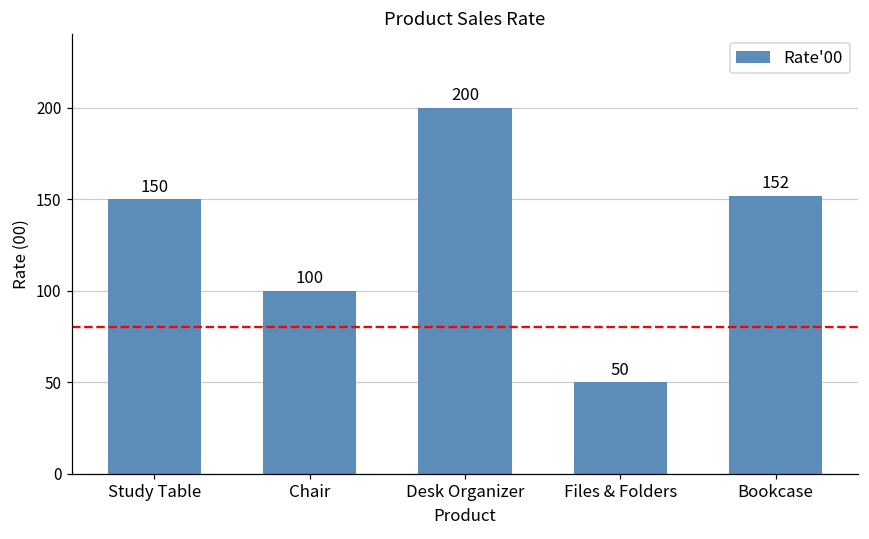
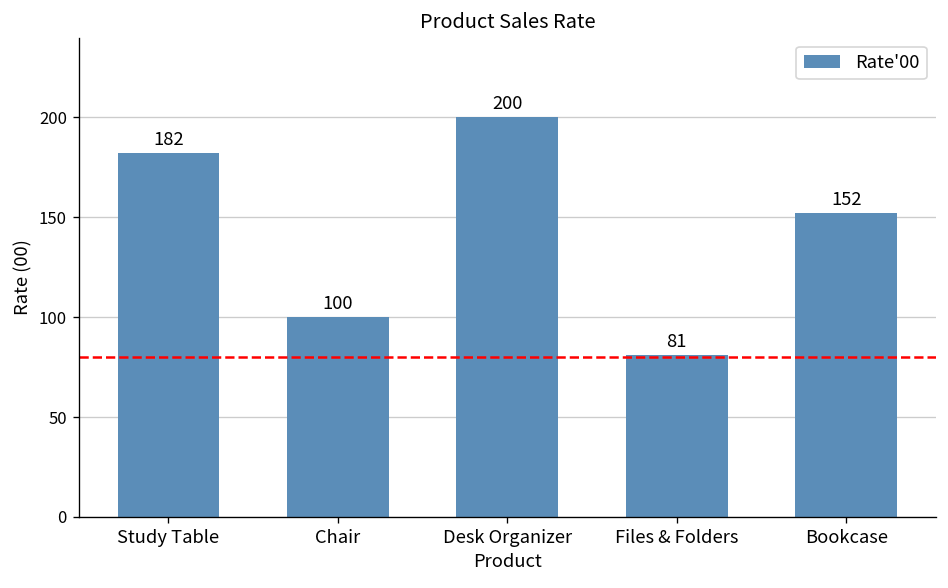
  {
-   "Study Table": 150,
+   "Study Table": 182,
    "Chair": 100,
    "Desk Organizer": 200,
-   "Files & Folders": 50,
+   "Files & Folders": 81,
    "Bookcase": 152
  }
